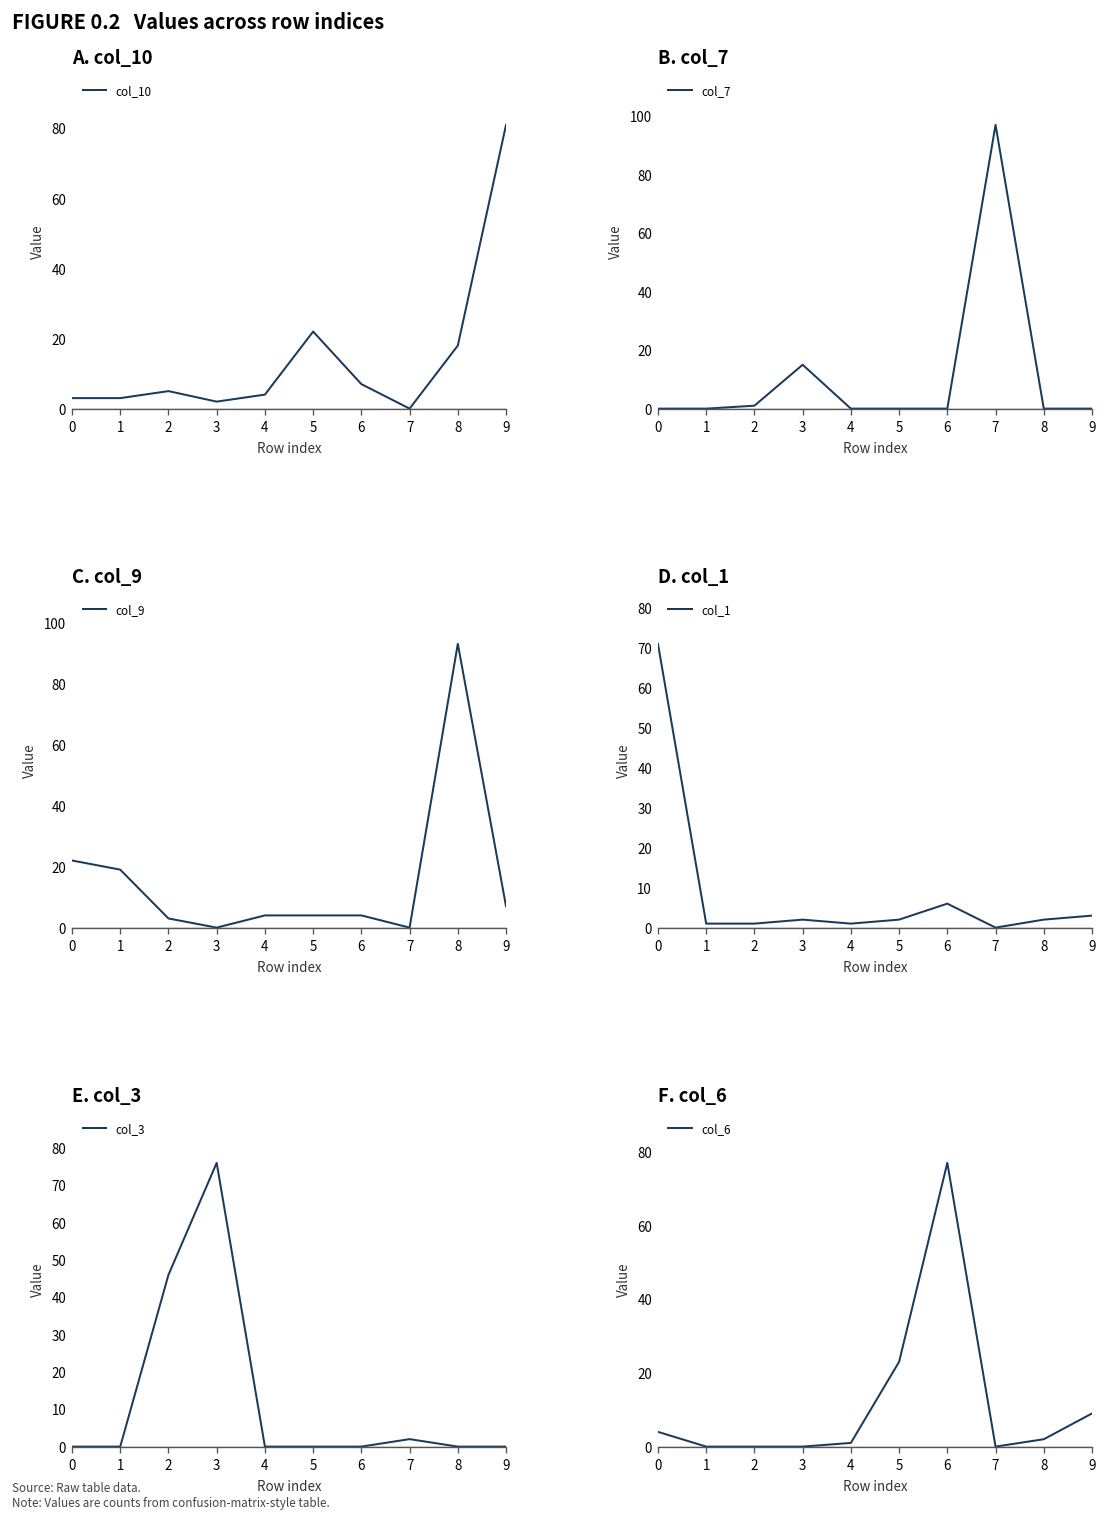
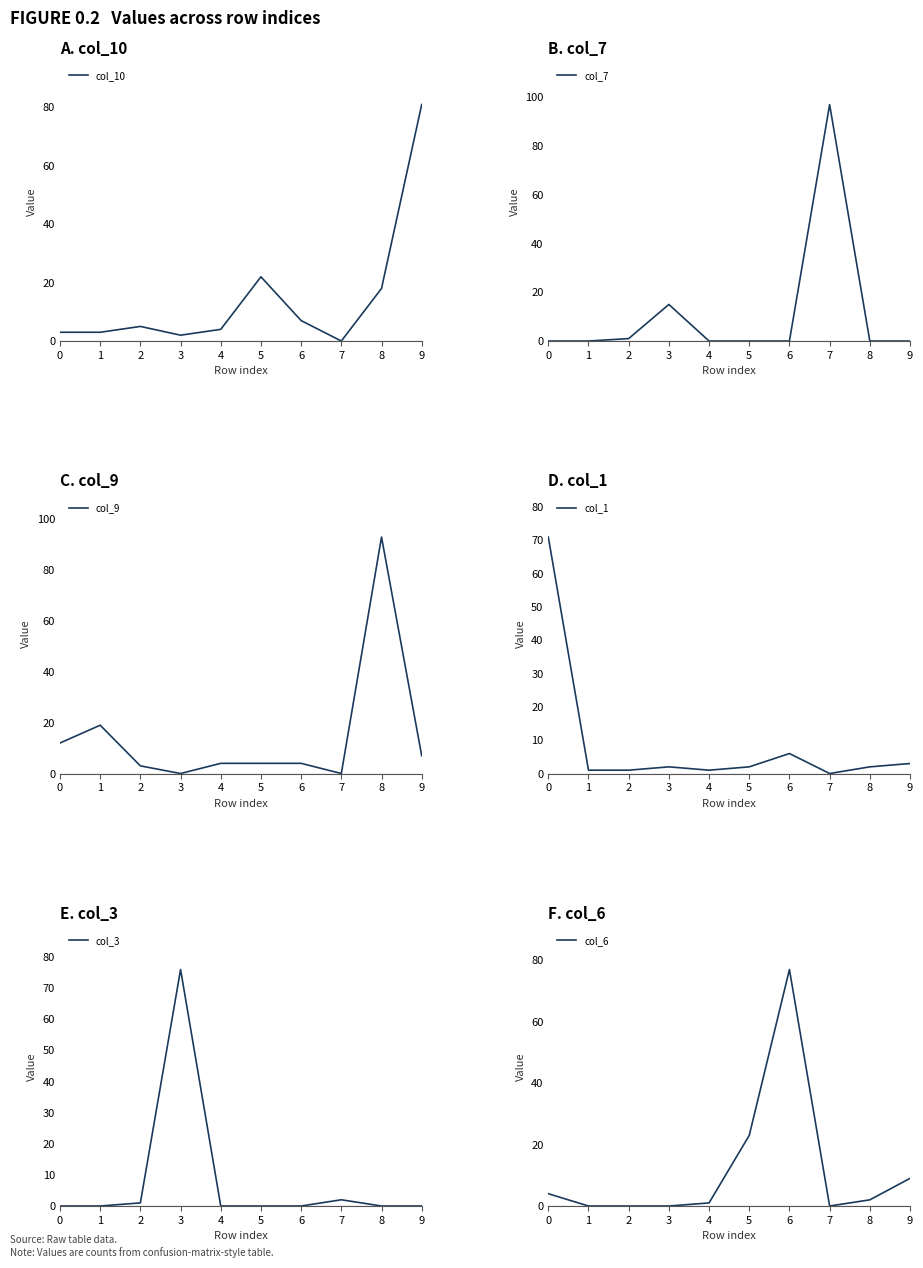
  {
    "A. col_10": {
      "0": 3,
      "1": 3,
      "2": 5,
      "3": 2,
      "4": 4,
      "5": 22,
      "6": 7,
      "7": 0,
      "8": 18,
      "9": 81
    },
    "B. col_7": {
      "0": 0,
      "1": 0,
      "2": 1,
      "3": 15,
      "4": 0,
      "5": 0,
      "6": 0,
      "7": 97,
      "8": 0,
      "9": 0
    },
    "C. col_9": {
-     "0": 22,
+     "0": 12,
      "1": 19,
      "2": 3,
      "3": 0,
      "4": 4,
      "5": 4,
      "6": 4,
      "7": 0,
      "8": 93,
      "9": 7
    },
    "D. col_1": {
      "0": 71,
      "1": 1,
      "2": 1,
      "3": 2,
      "4": 1,
      "5": 2,
      "6": 6,
      "7": 0,
      "8": 2,
      "9": 3
    },
    "E. col_3": {
      "0": 0,
      "1": 0,
-     "2": 46,
+     "2": 1,
      "3": 76,
      "4": 0,
      "5": 0,
      "6": 0,
      "7": 2,
      "8": 0,
      "9": 0
    },
    "F. col_6": {
      "0": 4,
      "1": 0,
      "2": 0,
      "3": 0,
      "4": 1,
      "5": 23,
      "6": 77,
      "7": 0,
      "8": 2,
      "9": 9
    }
  }
